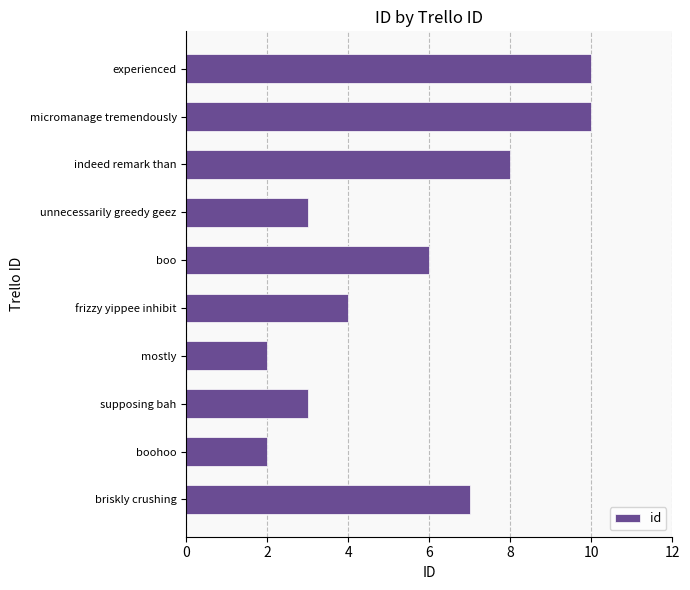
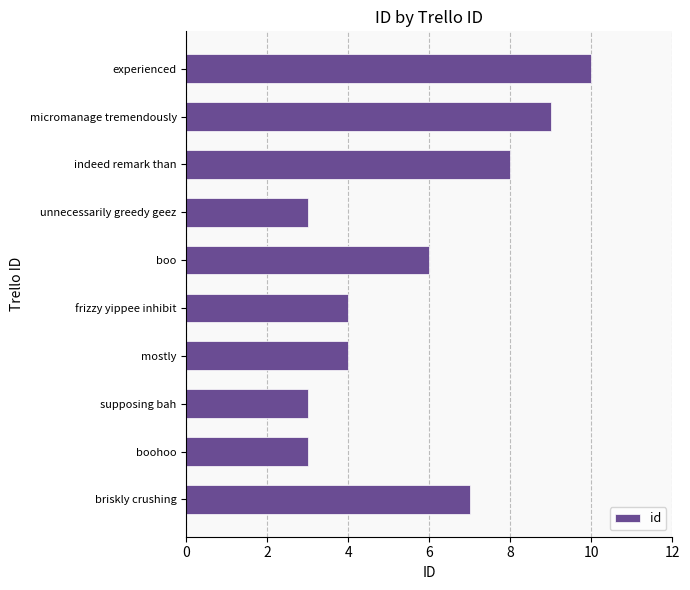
  {
    "experienced": 10,
-   "micromanage tremendously": 10,
+   "micromanage tremendously": 9,
    "indeed remark than": 8,
    "unnecessarily greedy geez": 3,
    "boo": 6,
    "frizzy yippee inhibit": 4,
-   "mostly": 2,
+   "mostly": 4,
    "supposing bah": 3,
-   "boohoo": 2,
+   "boohoo": 3,
    "briskly crushing": 7
  }
